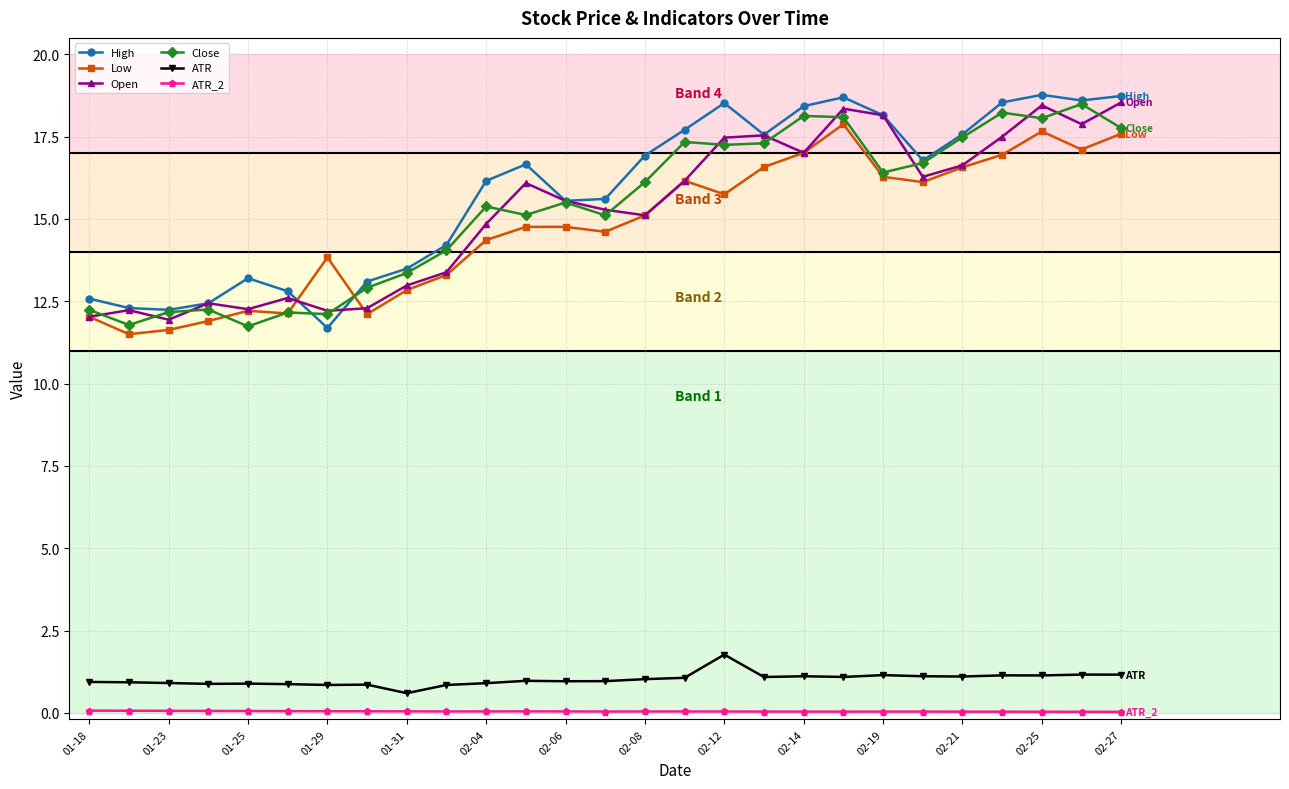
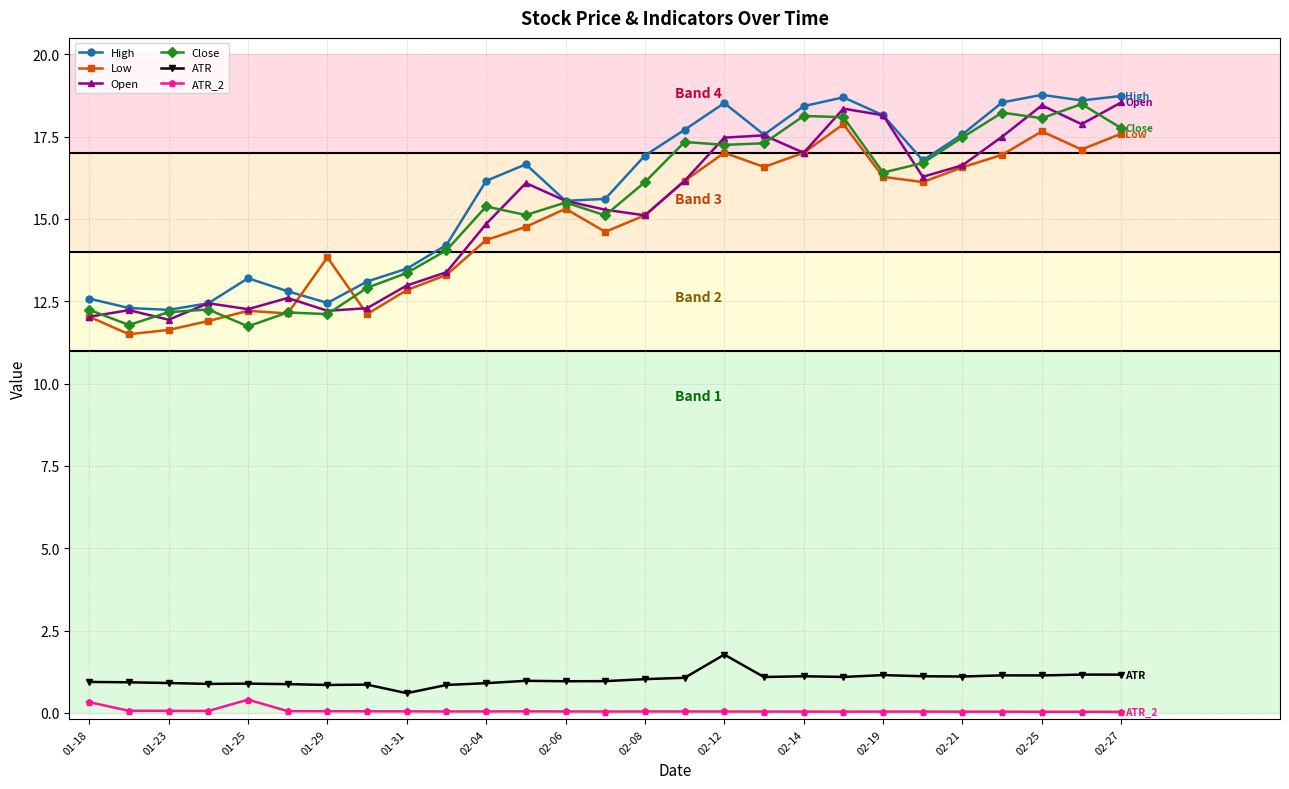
  {
    "High": {
      "01-18": 12.6,
      "01-25": 13.2,
-     "01-29": 11.7,
+     "01-29": 12.4,
      "01-31": 13.5,
      "02-04": 16.2,
      "02-08": 16.9,
      "02-14": 18.4,
      "02-21": 17.6,
      "02-25": 18.8,
      "02-27": 18.7
    },
    "Low": {
      "01-23": 11.6,
      "01-29": 13.8,
      "01-31": 12.8,
      "02-04": 14.4,
-     "02-06": 14.8,
-     "02-12": 15.7,
+     "02-06": 15.3,
+     "02-12": 17.0,
      "02-19": 16.3,
      "02-25": 17.7,
      "02-27": 17.6
    },
    "Open": {
      "01-23": 11.9,
      "01-29": 12.2,
      "01-31": 13.0,
      "02-04": 14.9,
      "02-12": 17.5,
      "02-25": 18.5,
      "02-27": 18.5
    },
    "Close": {
      "01-18": 12.2,
      "01-25": 11.7,
      "01-29": 12.1,
      "01-31": 13.4,
      "02-04": 15.4,
      "02-08": 16.1,
      "02-12": 17.3,
      "02-14": 18.1,
      "02-19": 16.4,
      "02-21": 17.5,
      "02-25": 18.1,
      "02-27": 17.8
    },
    "ATR": {
      "01-18": 0.9,
      "01-23": 0.9,
      "01-25": 0.9,
      "01-29": 0.8,
      "01-31": 0.6,
      "02-04": 0.9,
      "02-06": 1.0,
      "02-08": 1.0,
      "02-12": 1.8,
      "02-14": 1.1,
      "02-19": 1.1,
      "02-21": 1.1,
      "02-25": 1.1,
      "02-27": 1.2
    },
    "ATR_2": {
-     "01-18": 0.1,
+     "01-18": 0.3,
      "01-23": 0.1,
-     "01-25": 0.1,
+     "01-25": 0.4,
      "01-29": 0.0,
      "01-31": 0.0,
      "02-04": 0.0,
      "02-06": 0.0,
      "02-08": 0.0,
      "02-12": 0.0,
      "02-14": 0.0,
      "02-19": 0.0,
      "02-21": 0.0,
      "02-25": 0.0
    }
  }
